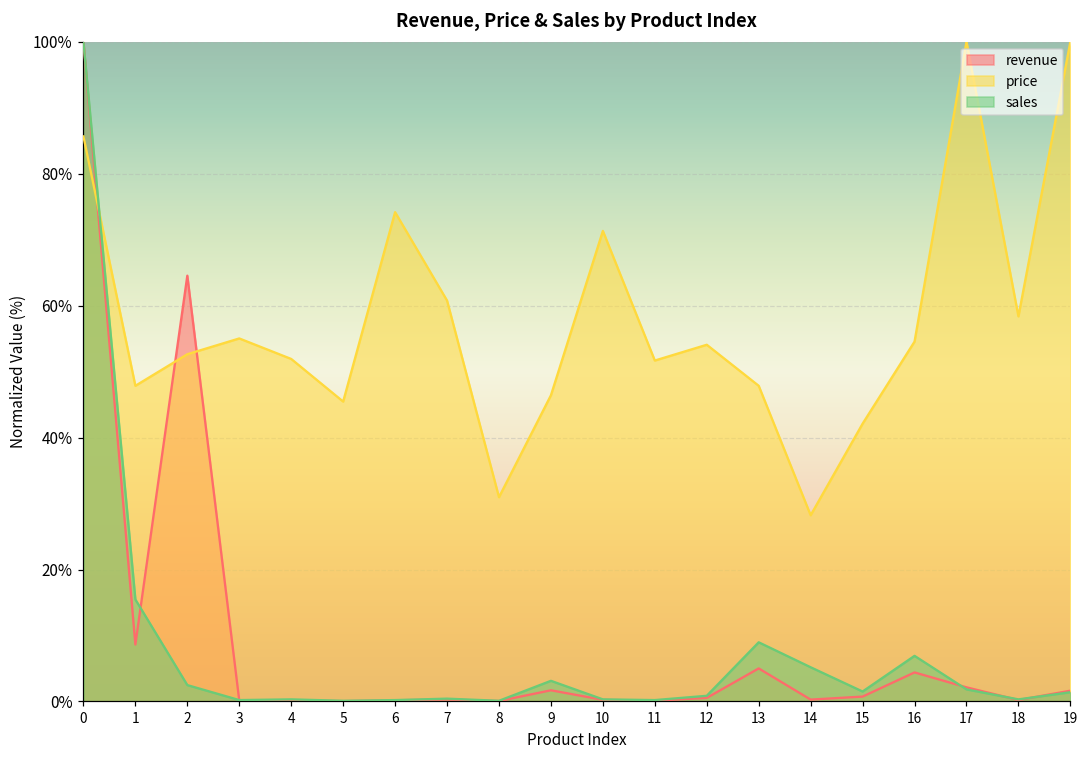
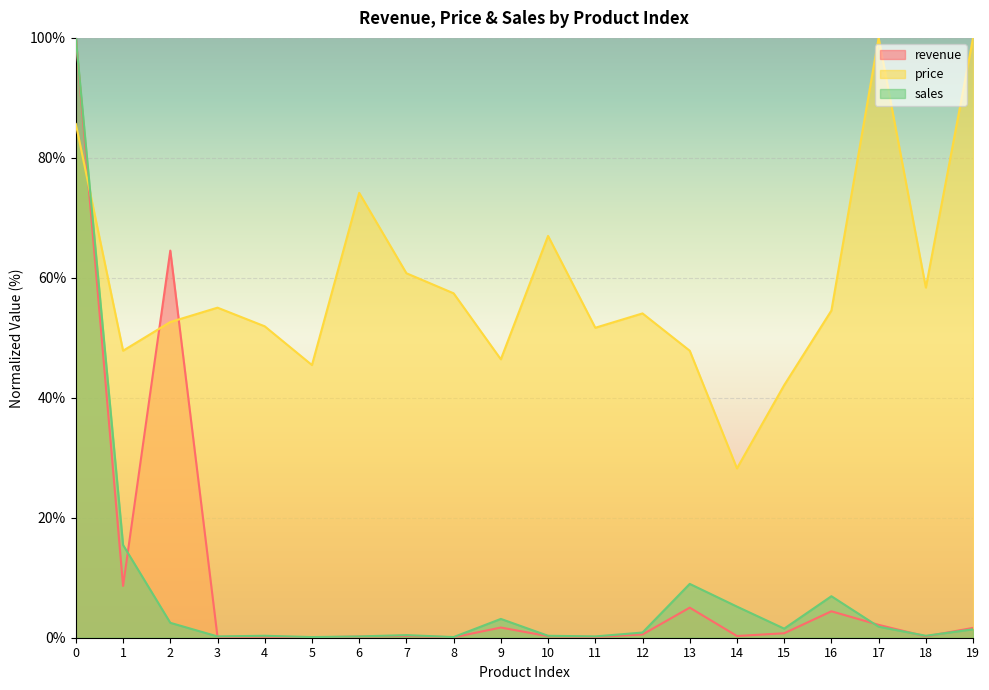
  {
    "revenue": {
      "1": "9%",
      "2": "65%",
      "9": "2%",
      "13": "5%",
      "14": "0%",
      "15": "1%",
      "16": "4%"
    },
    "price": {
      "0": "86%",
      "1": "48%",
      "2": "53%",
      "3": "55%",
      "4": "52%",
      "5": "45%",
      "6": "74%",
      "7": "61%",
-     "8": "31%",
+     "8": "57%",
      "9": "46%",
-     "10": "71%",
+     "10": "67%",
      "11": "52%",
      "12": "54%",
      "13": "48%",
      "14": "28%",
      "15": "42%",
      "16": "55%",
      "17": "100%",
      "18": "58%",
      "19": "100%"
    },
    "sales": {
      "1": "15%",
      "2": "2%",
      "9": "3%",
      "13": "9%",
      "14": "5%",
      "15": "2%",
      "16": "7%"
    }
  }
